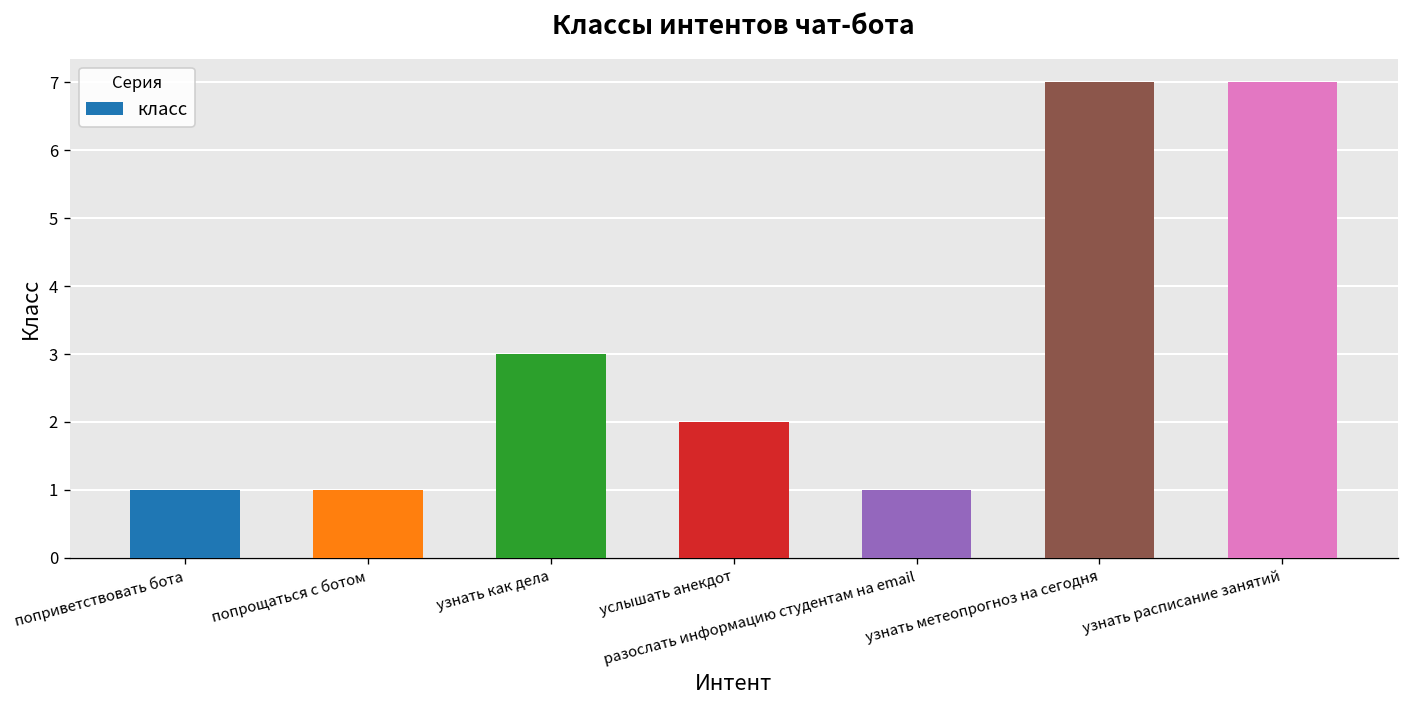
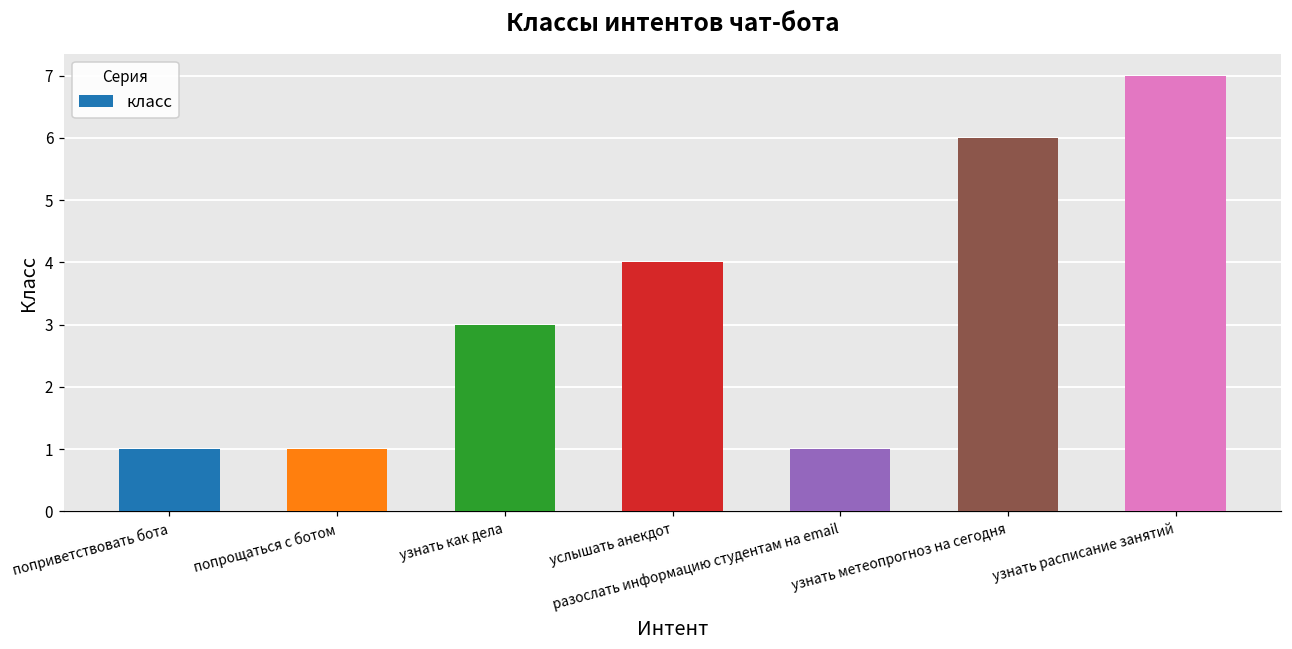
  {
    "поприветствовать бота": 1,
    "попрощаться с ботом": 1,
    "узнать как дела": 3,
-   "услышать анекдот": 2,
+   "услышать анекдот": 4,
    "разослать информацию студентам на email": 1,
-   "узнать метеопрогноз на сегодня": 7,
+   "узнать метеопрогноз на сегодня": 6,
    "узнать расписание занятий": 7
  }
